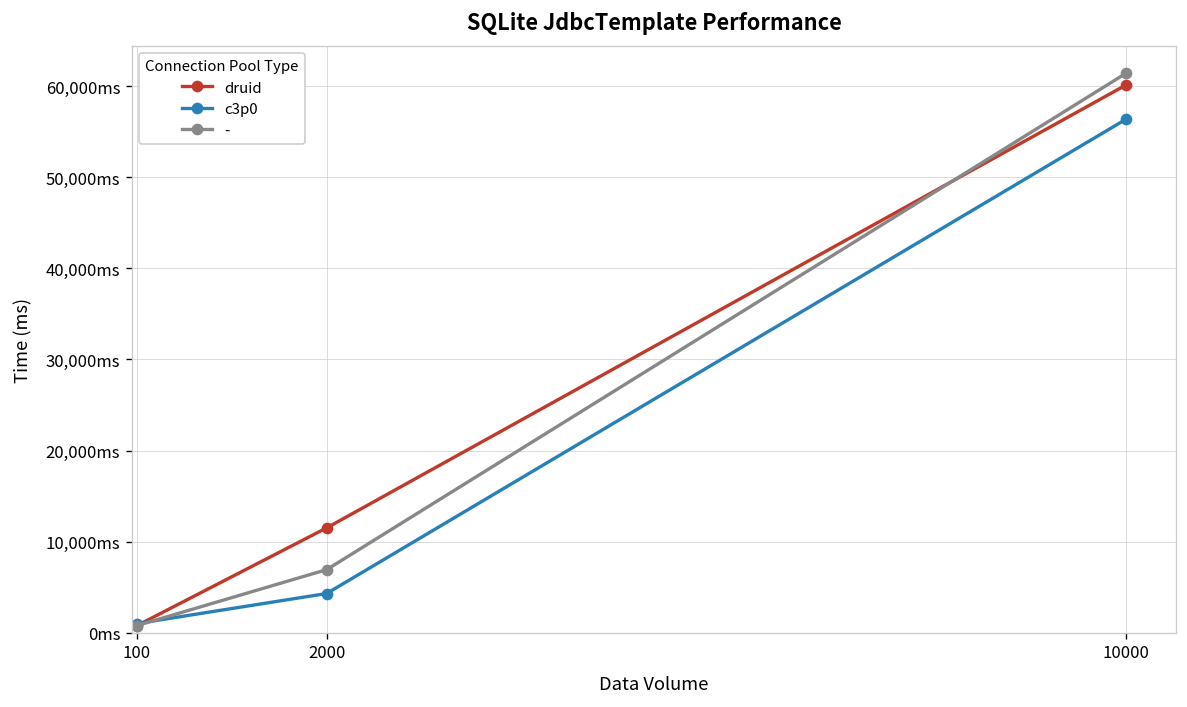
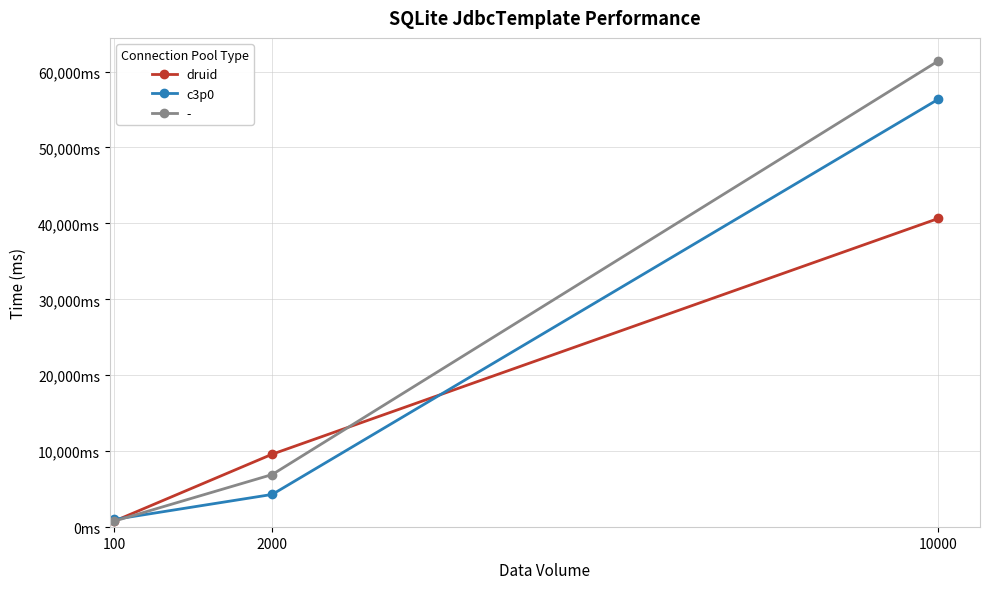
  {
    "druid": {
-     "2000": "12,000ms",
-     "10000": "60,000ms"
+     "2000": "10,000ms",
+     "10000": "41,000ms"
    },
    "c3p0": {
      "2000": "4,000ms",
      "10000": "56,000ms"
    },
    "-": {
      "2000": "7,000ms",
      "10000": "61,000ms"
    }
  }
